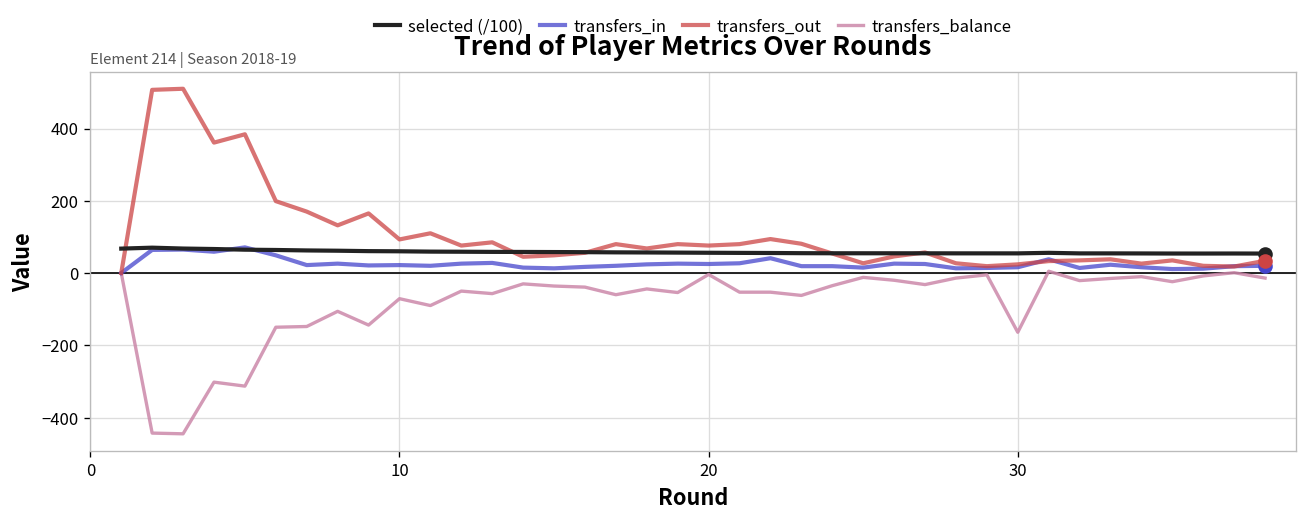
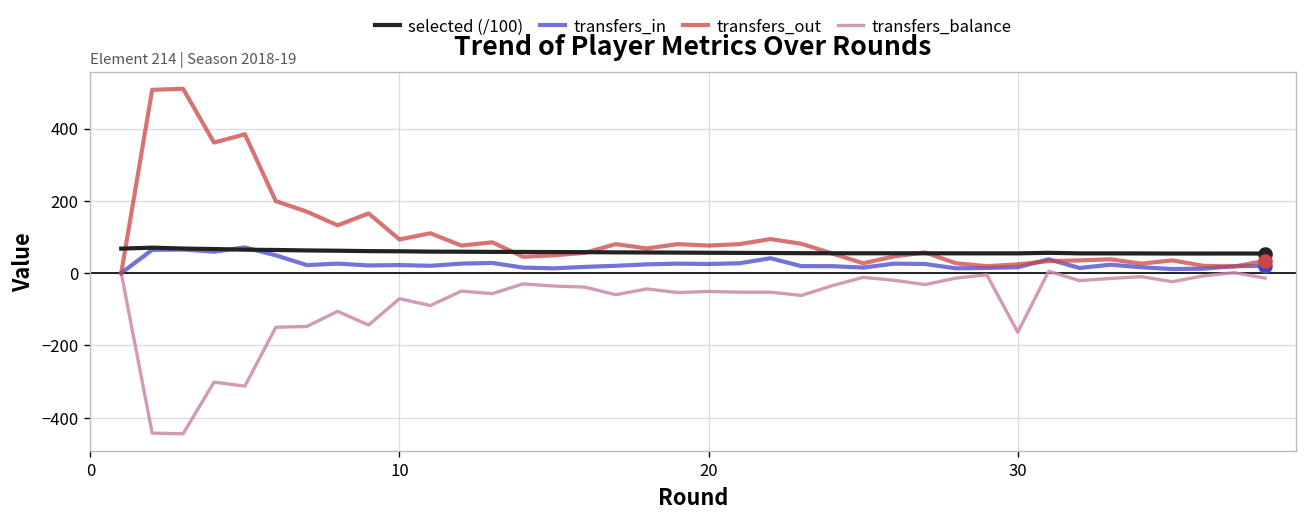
  {
    "transfers_balance": {
      "10": -70,
-     "20": 0,
+     "20": -50,
      "30": -160
    }
  }
